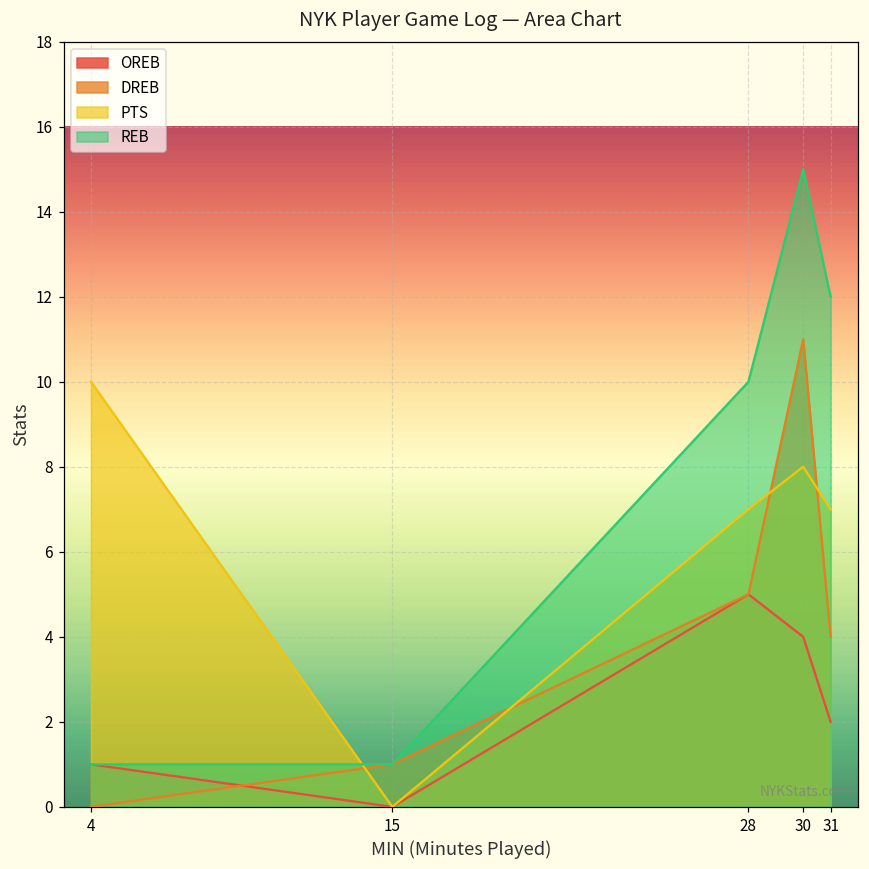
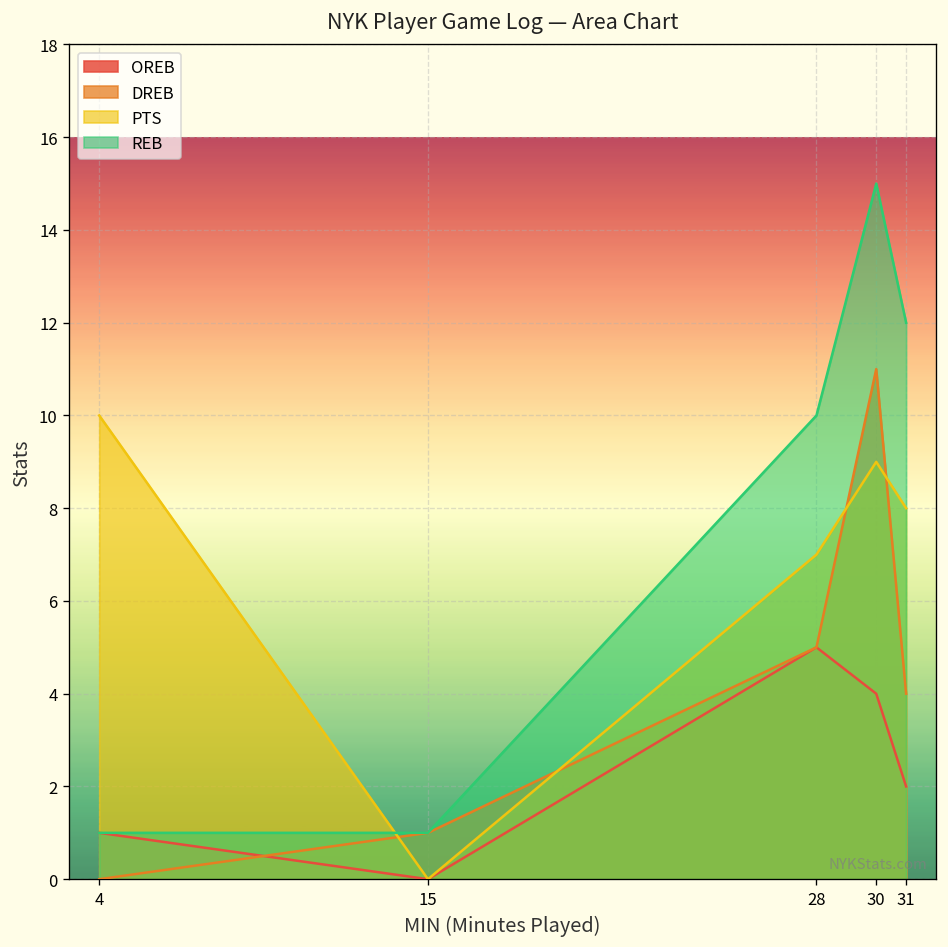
  {
    "PTS": {
      "4": 10,
      "28": 7,
-     "30": 8,
-     "31": 7
+     "30": 9,
+     "31": 8
    },
    "REB": {
      "28": 10,
      "30": 15,
      "31": 12
    }
  }
